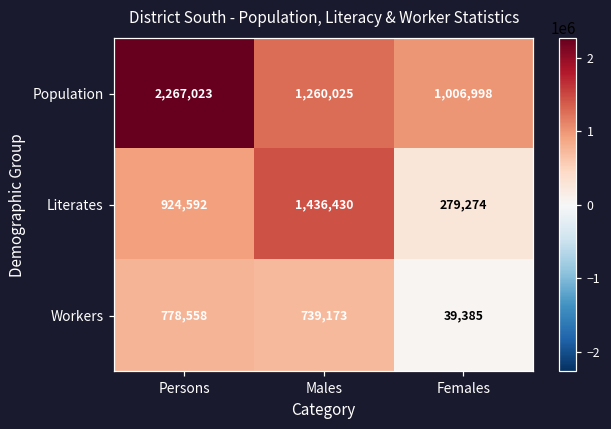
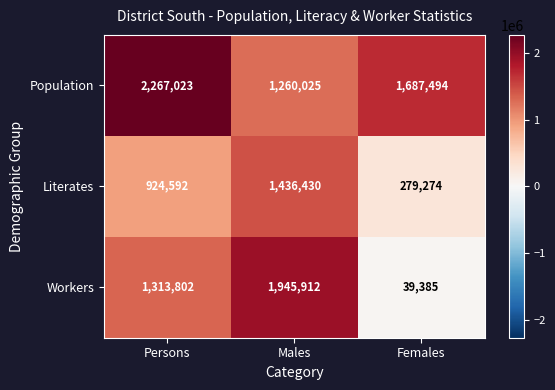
  {
    "Population": {
      "Persons": "2,267,023",
      "Males": "1,260,025",
-     "Females": "1,006,998"
+     "Females": "1,687,494"
    },
    "Literates": {
      "Persons": "924,592",
      "Males": "1,436,430",
      "Females": "279,274"
    },
    "Workers": {
-     "Persons": "778,558",
-     "Males": "739,173",
+     "Persons": "1,313,802",
+     "Males": "1,945,912",
      "Females": "39,385"
    }
  }
